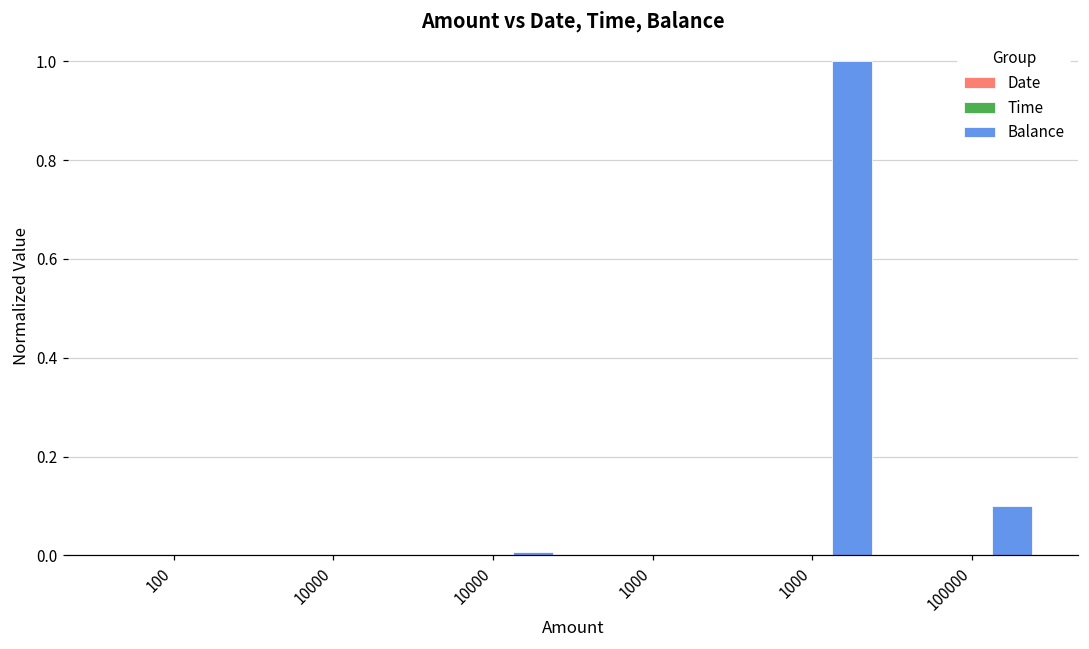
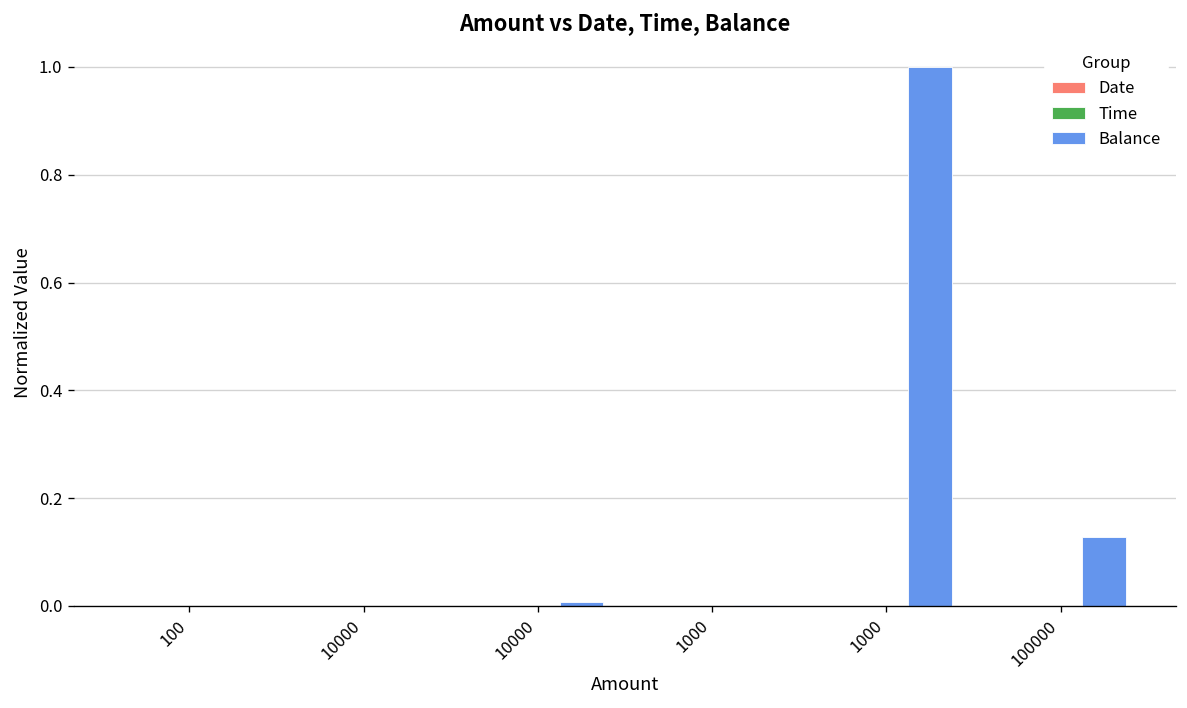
  {
    "Time": {
      "100": 0.00
    },
    "Balance": {
-     "100000": 0.10
+     "100000": 0.13
    }
  }
